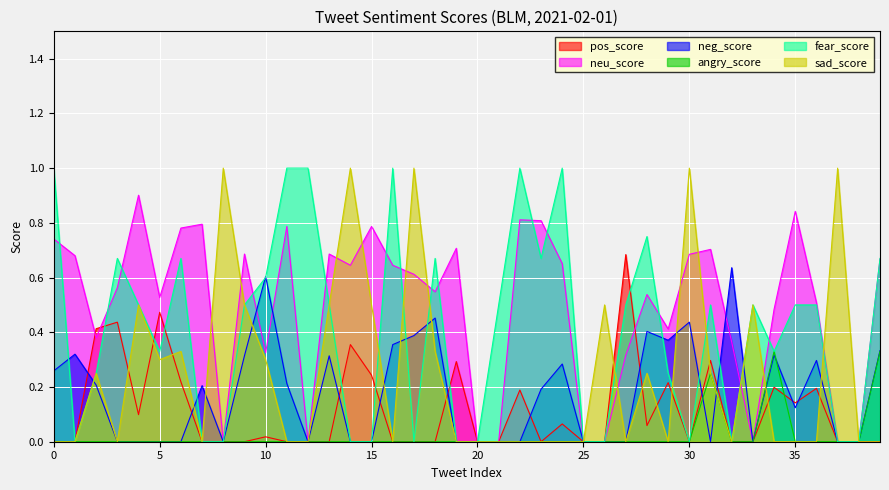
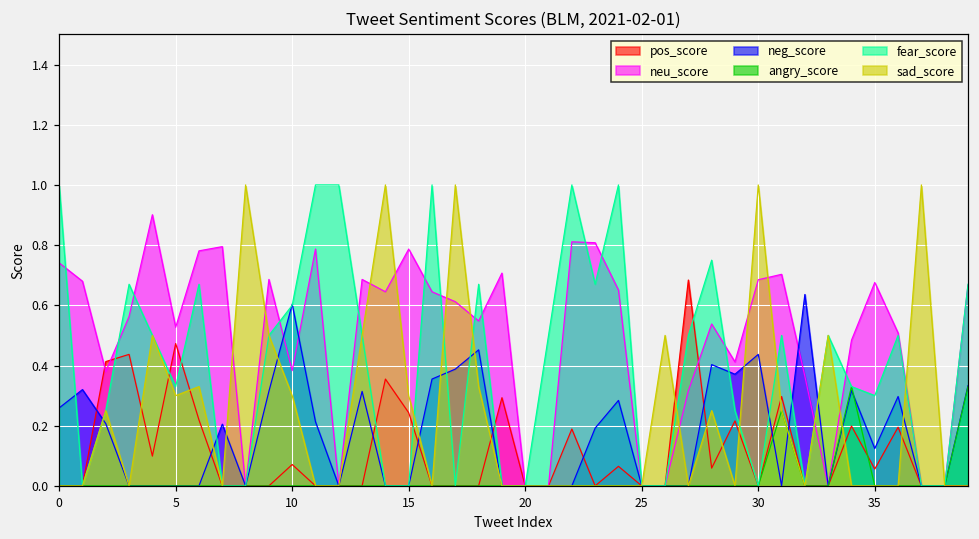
  {
    "pos_score": {
      "5": 0.47,
-     "10": 0.02,
+     "10": 0.07,
      "15": 0.24,
-     "35": 0.14
+     "35": 0.06
    },
    "neu_score": {
      "0": 0.74,
      "5": 0.53,
-     "10": 0.33,
+     "10": 0.38,
      "15": 0.79,
      "30": 0.69,
-     "35": 0.84
+     "35": 0.68
    },
    "neg_score": {
      "0": 0.26,
      "30": 0.44,
      "35": 0.12
    },
    "angry_score": {
      "10": 0.00
    },
    "fear_score": {
      "0": 1.0,
      "5": 0.33,
-     "35": 0.5
+     "35": 0.3
    },
    "sad_score": {
      "5": 0.3,
      "10": 0.3,
-     "15": 0.5,
+     "15": 0.3,
      "30": 1.0
    }
  }
